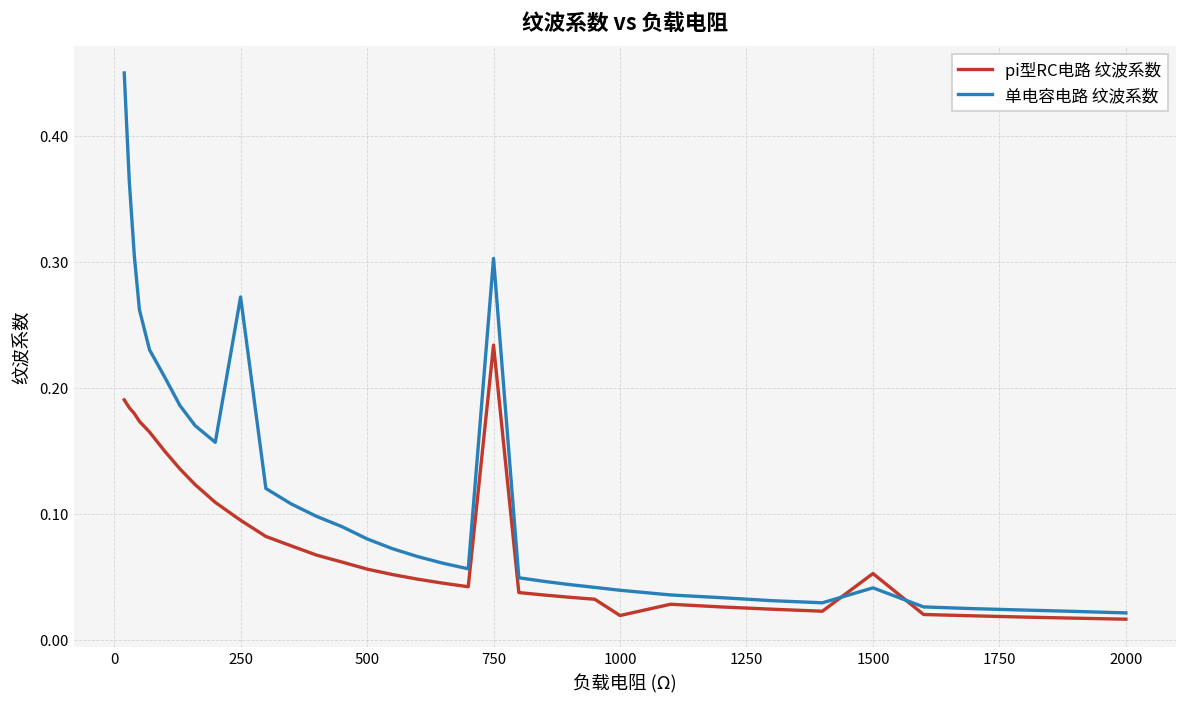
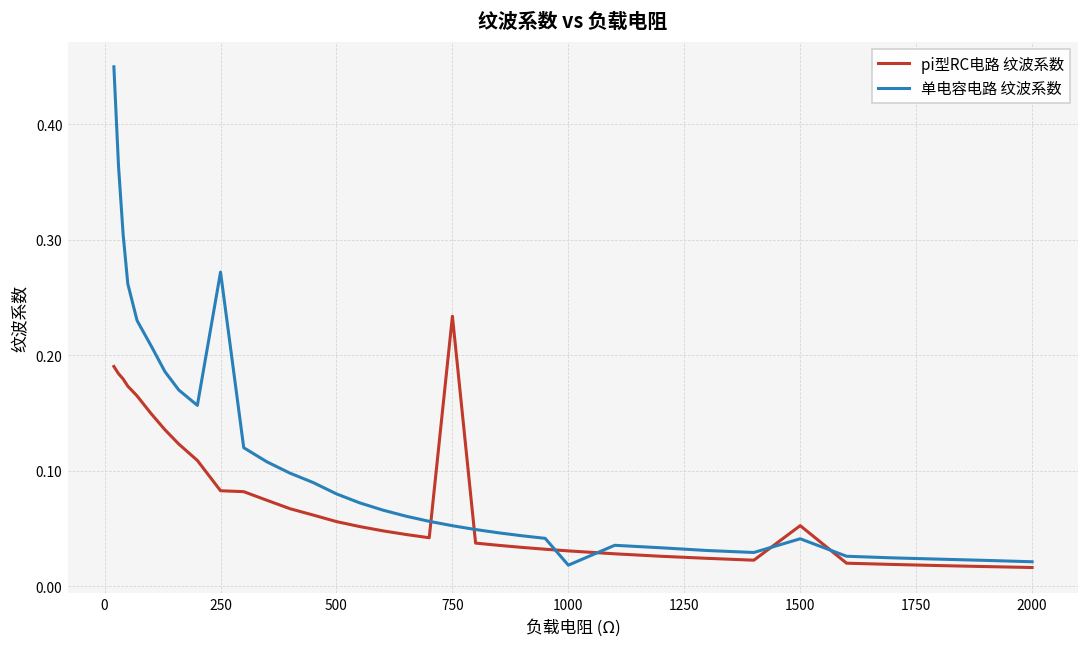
  {
    "pi型RC电路 纹波系数": {
-     "250": 0.095,
+     "250": 0.083,
      "500": 0.056,
      "750": 0.234,
-     "1000": 0.019,
+     "1000": 0.031,
      "1500": 0.052,
      "2000": 0.016
    },
    "单电容电路 纹波系数": {
      "250": 0.272,
      "500": 0.080,
-     "750": 0.303,
-     "1000": 0.039,
+     "750": 0.052,
+     "1000": 0.018,
      "1500": 0.041,
      "2000": 0.021
    }
  }
